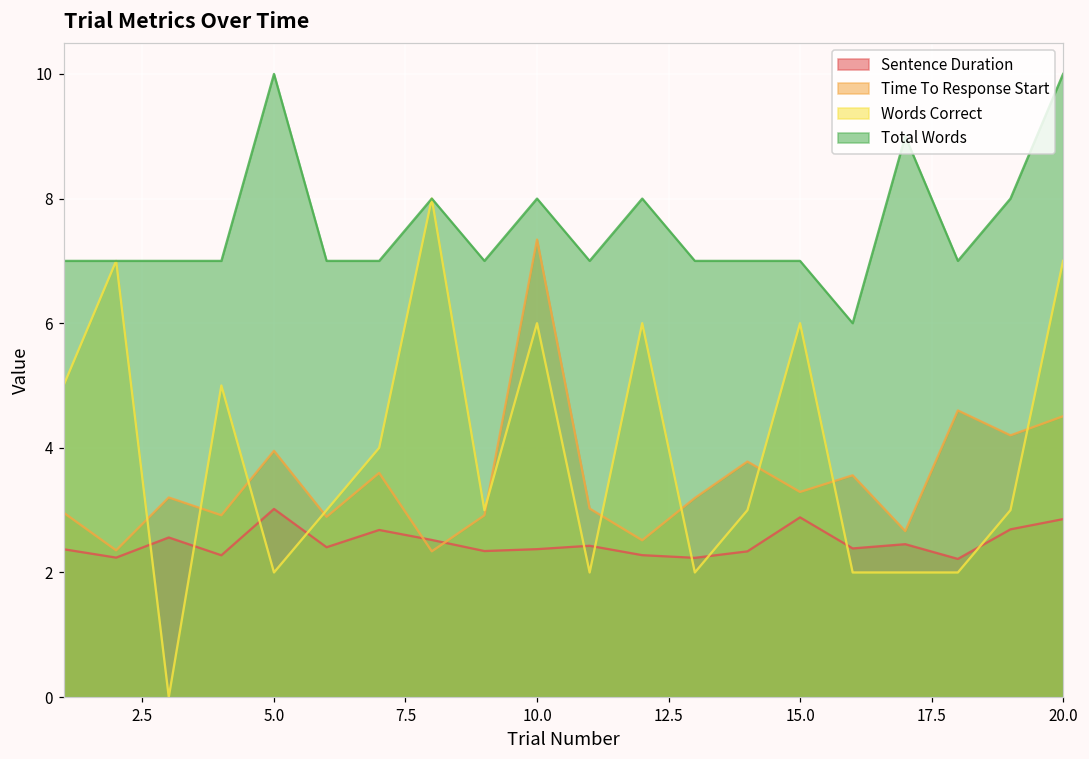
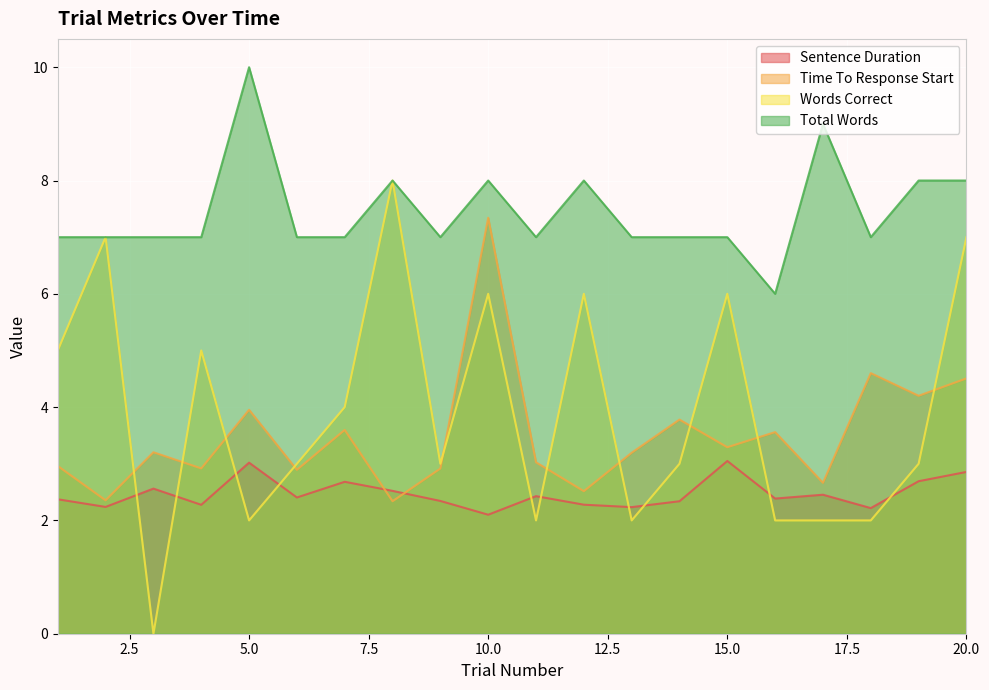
  {
    "Sentence Duration": {
      "5.0": 3.0,
-     "10.0": 2.4,
-     "15.0": 2.9,
+     "10.0": 2.1,
+     "15.0": 3.0,
      "20.0": 2.9
    },
    "Total Words": {
      "5.0": 10,
      "10.0": 8,
      "15.0": 7,
-     "20.0": 10
+     "20.0": 8
    }
  }
